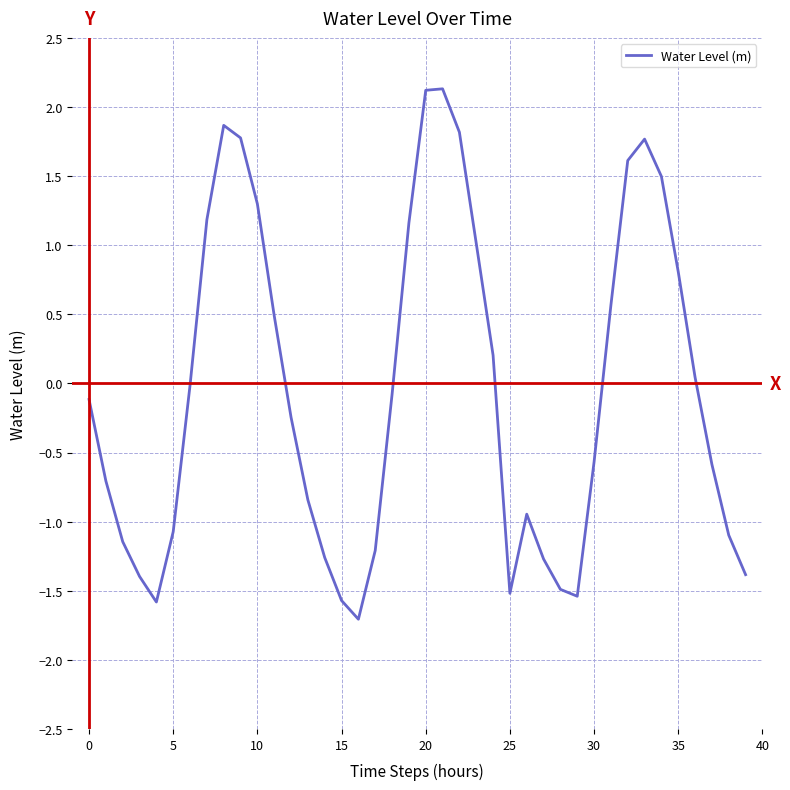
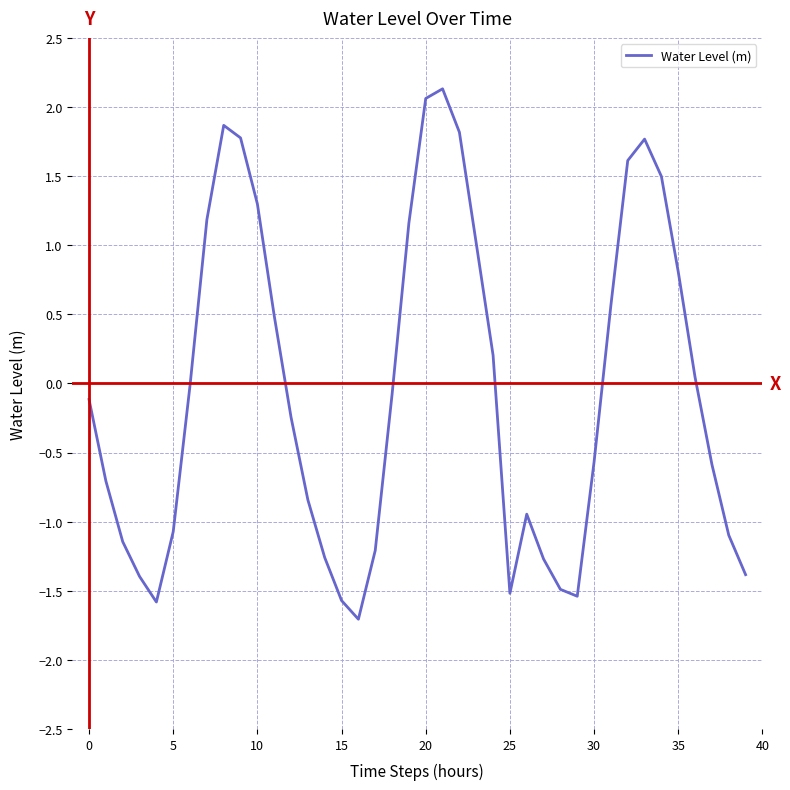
  {
    "0": -0.12,
    "5": -1.07,
    "10": 1.30,
    "15": -1.57,
-   "20": 2.12,
+   "20": 2.06,
    "25": -1.52,
    "30": -0.57,
    "35": 0.81
  }
